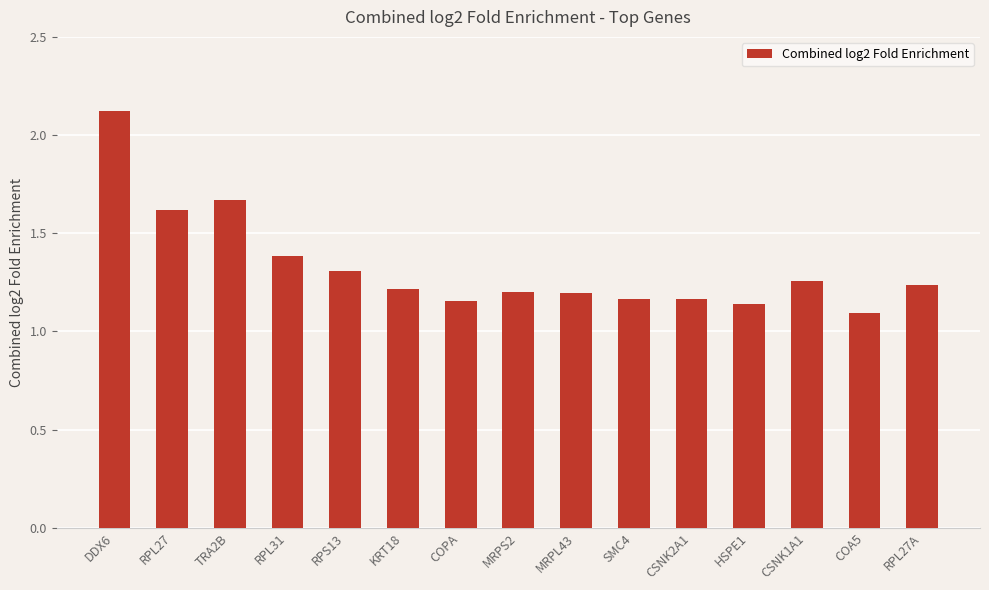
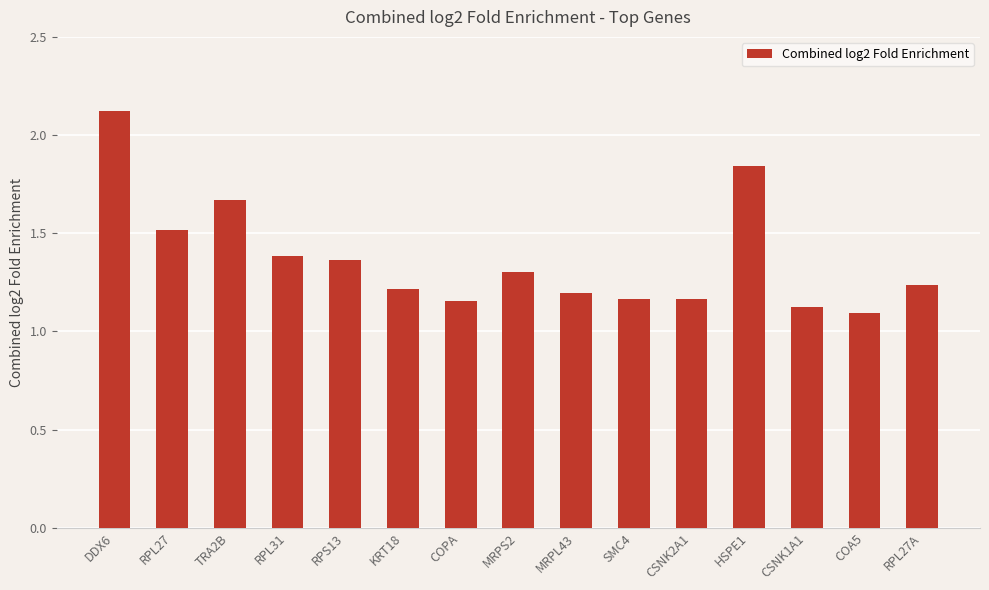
  {
    "DDX6": 2.12,
-   "RPL27": 1.62,
+   "RPL27": 1.52,
    "TRA2B": 1.67,
    "RPL31": 1.38,
-   "RPS13": 1.31,
+   "RPS13": 1.36,
    "KRT18": 1.21,
    "COPA": 1.16,
-   "MRPS2": 1.20,
+   "MRPS2": 1.30,
    "MRPL43": 1.20,
    "SMC4": 1.17,
    "CSNK2A1": 1.16,
-   "HSPE1": 1.14,
-   "CSNK1A1": 1.25,
+   "HSPE1": 1.84,
+   "CSNK1A1": 1.12,
    "COA5": 1.10,
    "RPL27A": 1.24
  }
